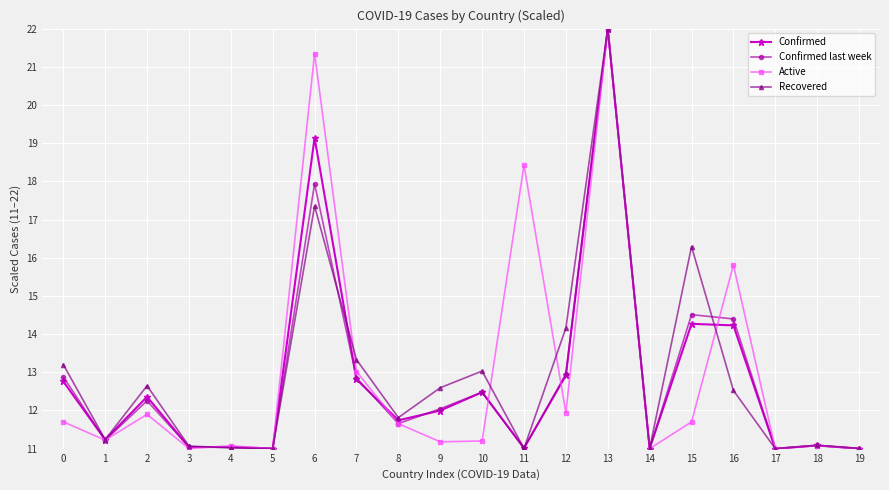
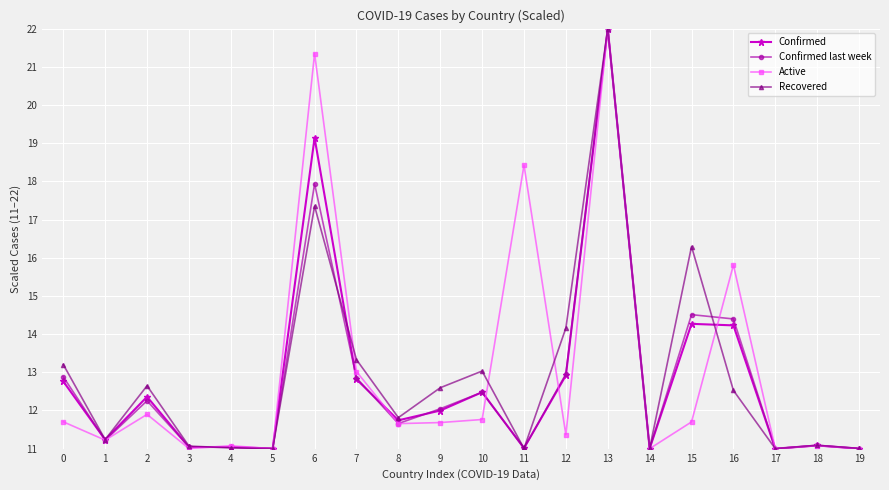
  {
    "Active": {
      "0": 11.7,
      "2": 11.9,
      "6": 21.3,
      "7": 13.0,
-     "9": 11.2,
-     "10": 11.2,
+     "9": 11.7,
+     "10": 11.8,
      "11": 18.4,
-     "12": 11.9,
+     "12": 11.4,
      "15": 11.7,
      "16": 15.8
    }
  }
